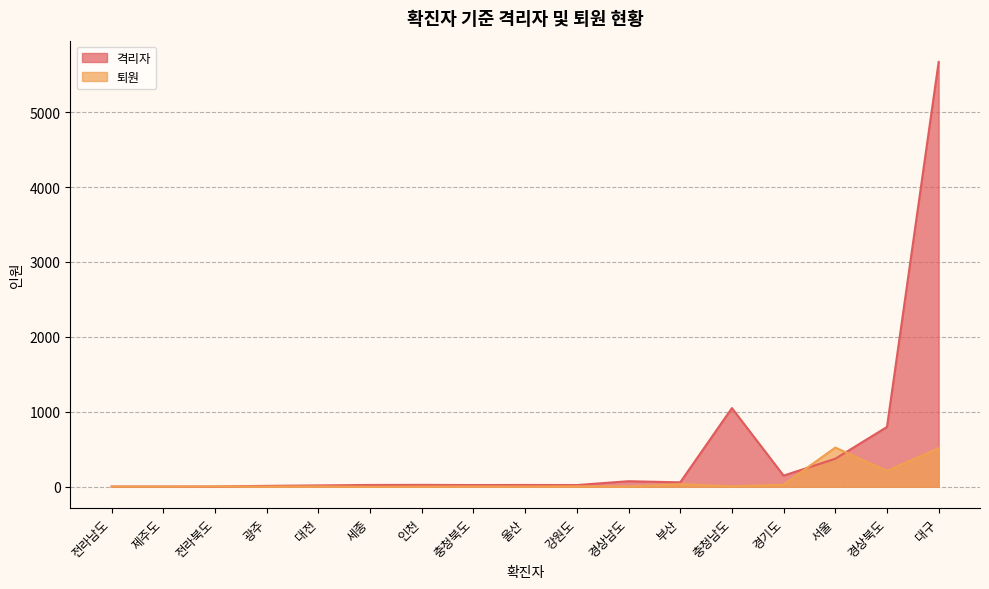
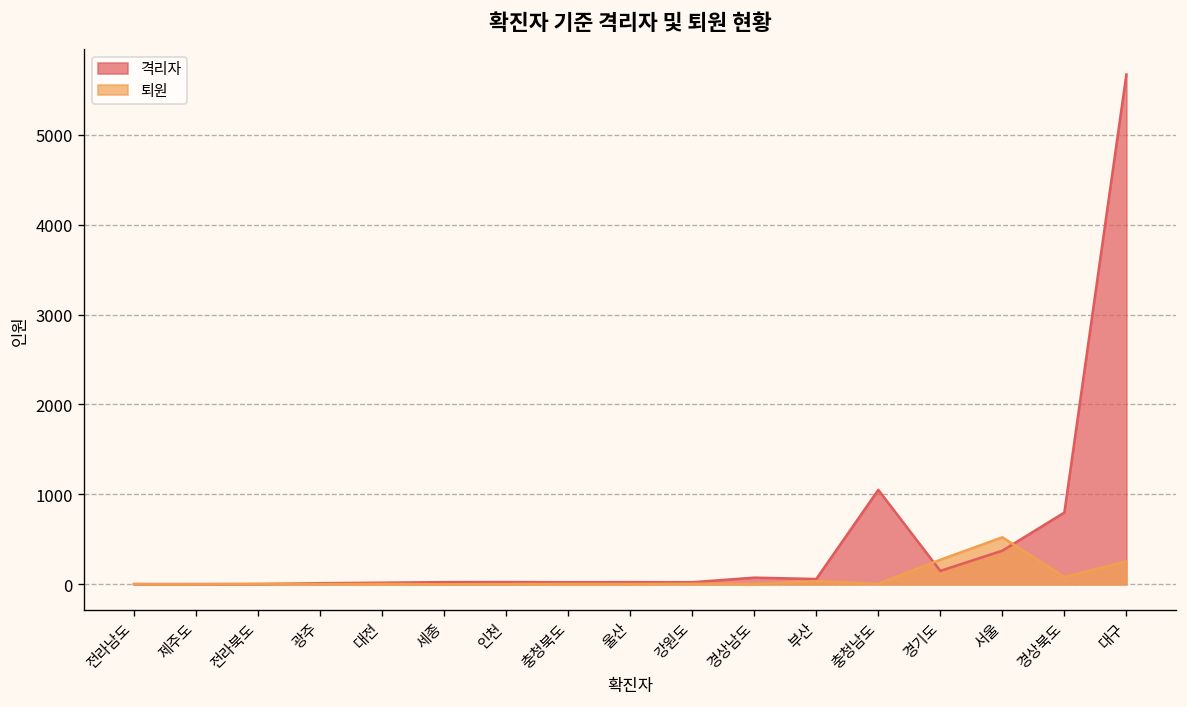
  {
    "격리자": {
      "경상남도": 100,
      "충청남도": 1100,
      "경기도": 100,
      "서울": 400,
      "경상북도": 800,
      "대구": 5700
    },
    "퇴원": {
      "경상남도": 0,
      "충청남도": 0,
-     "경기도": 0,
+     "경기도": 300,
      "서울": 500,
-     "경상북도": 200,
-     "대구": 500
+     "경상북도": 100,
+     "대구": 300
    }
  }
